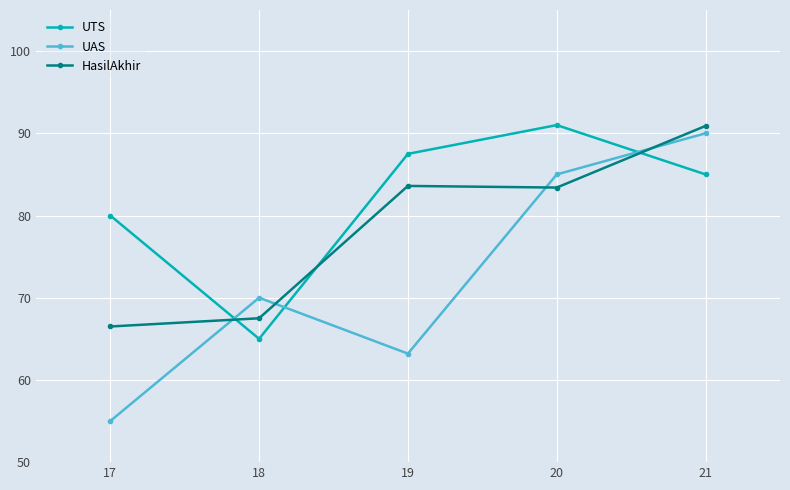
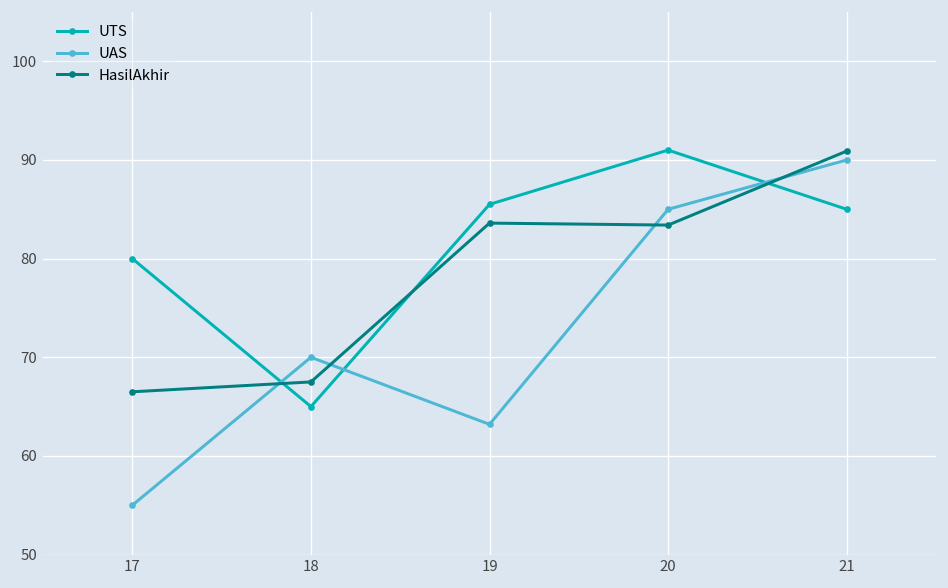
  {
    "UTS": {
      "17": 80,
      "18": 65,
-     "19": 88,
+     "19": 86,
      "20": 91,
      "21": 85
    },
    "UAS": {
      "17": 55,
      "18": 70,
      "19": 63,
      "20": 85,
      "21": 90
    },
    "HasilAkhir": {
      "17": 67,
      "18": 68,
      "19": 84,
      "20": 83,
      "21": 91
    }
  }
